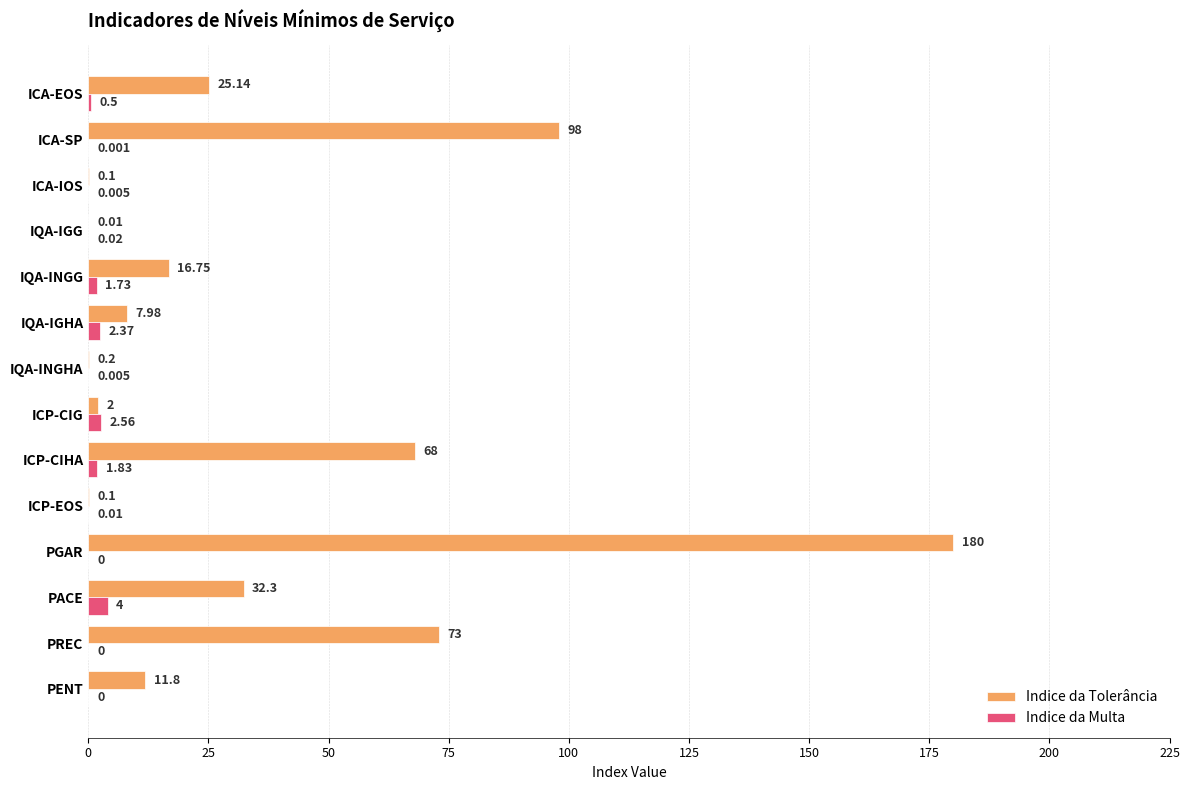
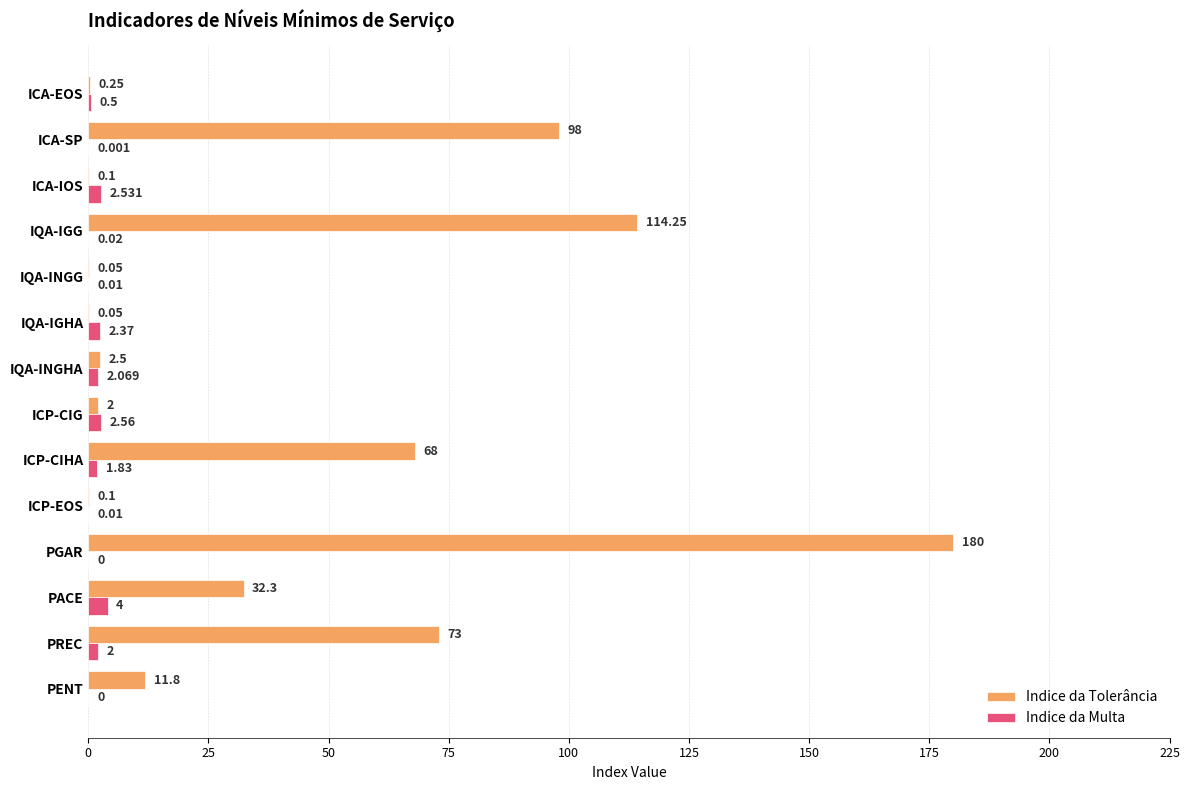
  {
    "Indice da Tolerância": {
-     "ICA-EOS": 25.14,
+     "ICA-EOS": 0.25,
      "ICA-SP": 98,
      "ICA-IOS": 0.1,
-     "IQA-IGG": 0.01,
-     "IQA-INGG": 16.75,
-     "IQA-IGHA": 7.98,
-     "IQA-INGHA": 0.2,
+     "IQA-IGG": 114.25,
+     "IQA-INGG": 0.05,
+     "IQA-IGHA": 0.05,
+     "IQA-INGHA": 2.5,
      "ICP-CIG": 2,
      "ICP-CIHA": 68,
      "ICP-EOS": 0.1,
      "PGAR": 180,
      "PACE": 32.3,
      "PREC": 73,
      "PENT": 11.8
    },
    "Indice da Multa": {
      "ICA-EOS": 0.5,
      "ICA-SP": 0.001,
-     "ICA-IOS": 0.005,
+     "ICA-IOS": 2.531,
      "IQA-IGG": 0.02,
-     "IQA-INGG": 1.73,
+     "IQA-INGG": 0.01,
      "IQA-IGHA": 2.37,
-     "IQA-INGHA": 0.005,
+     "IQA-INGHA": 2.069,
      "ICP-CIG": 2.56,
      "ICP-CIHA": 1.83,
      "ICP-EOS": 0.01,
      "PGAR": 0,
      "PACE": 4,
-     "PREC": 0,
+     "PREC": 2,
      "PENT": 0
    }
  }
